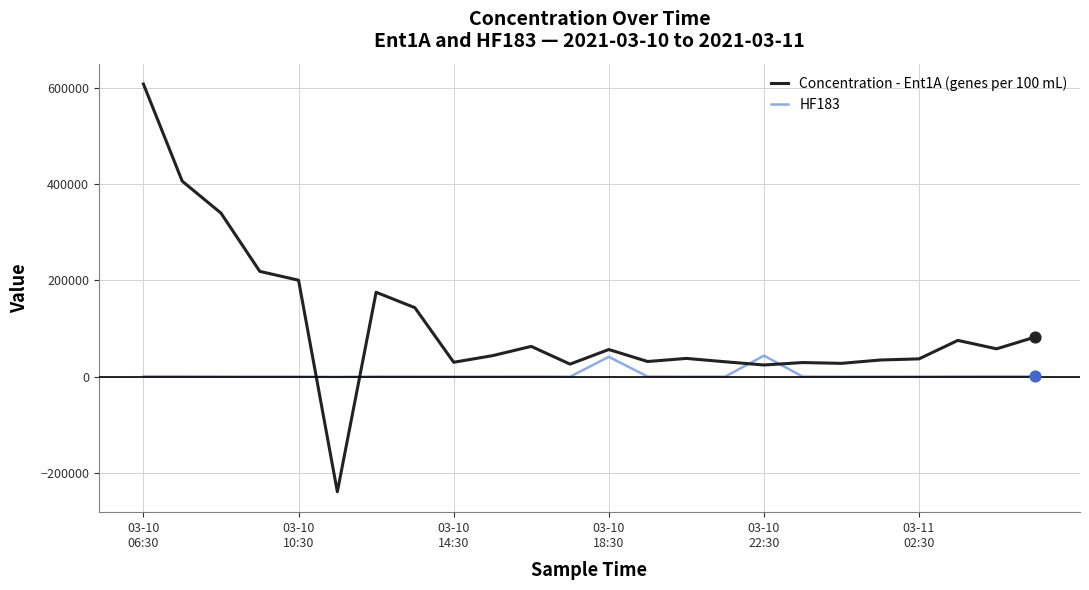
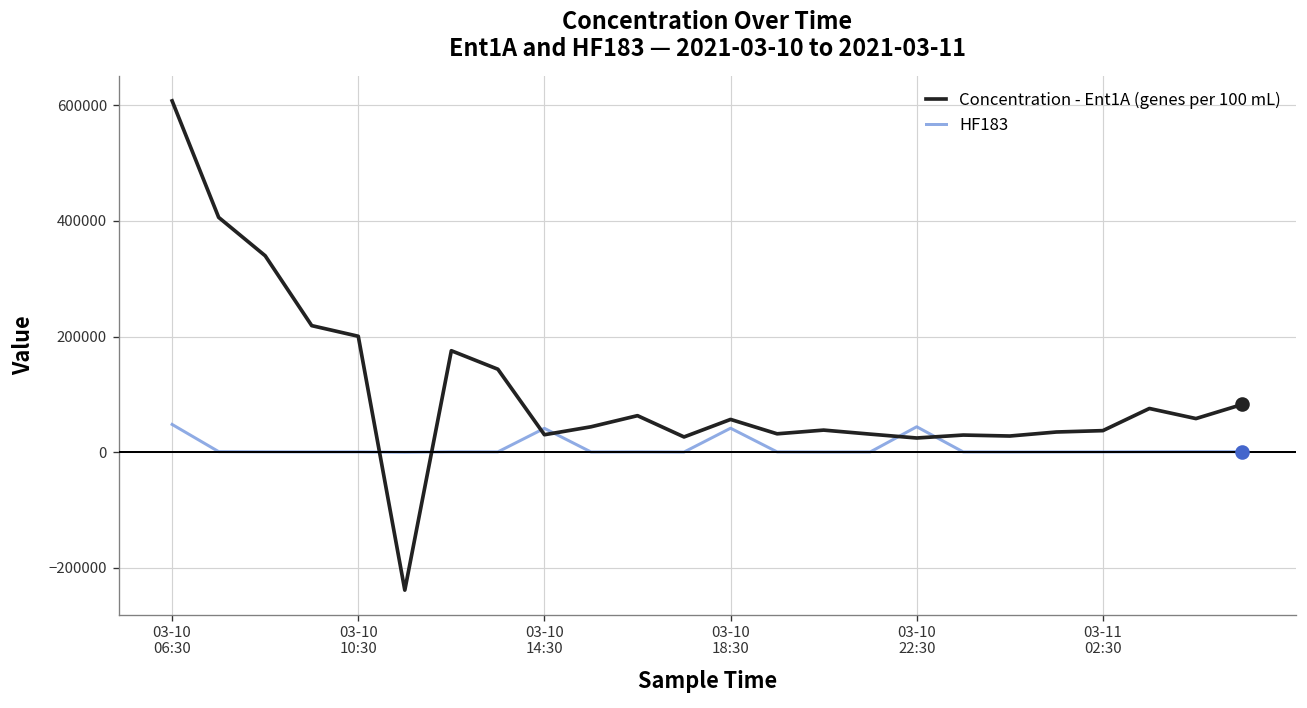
  {
    "HF183": {
-     "03-10 06:30": 0,
+     "03-10 06:30": 50000,
      "03-10 10:30": 0,
-     "03-10 14:30": 0,
+     "03-10 14:30": 40000,
      "03-10 18:30": 40000,
      "03-10 22:30": 40000,
      "03-11 02:30": 0
    }
  }
